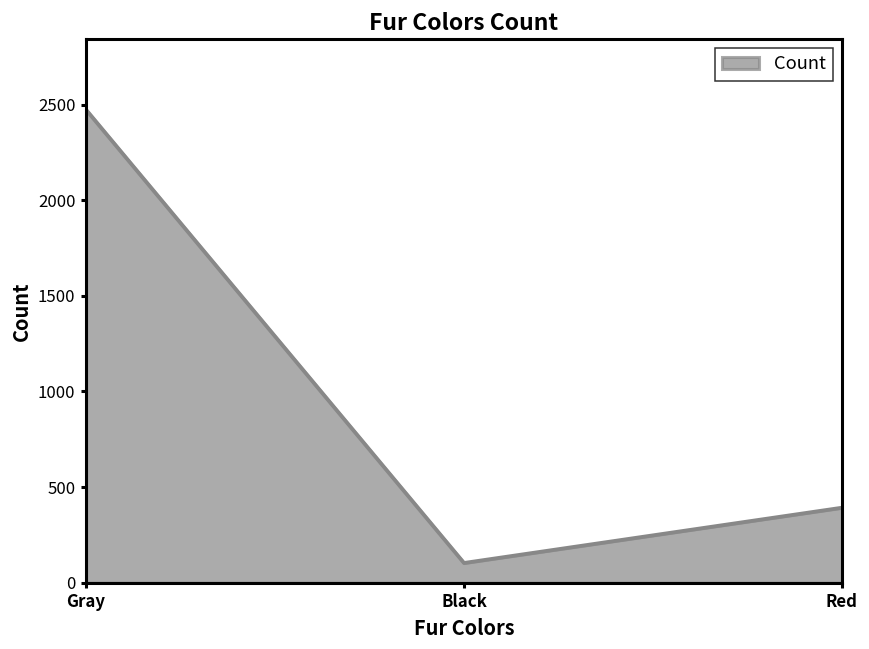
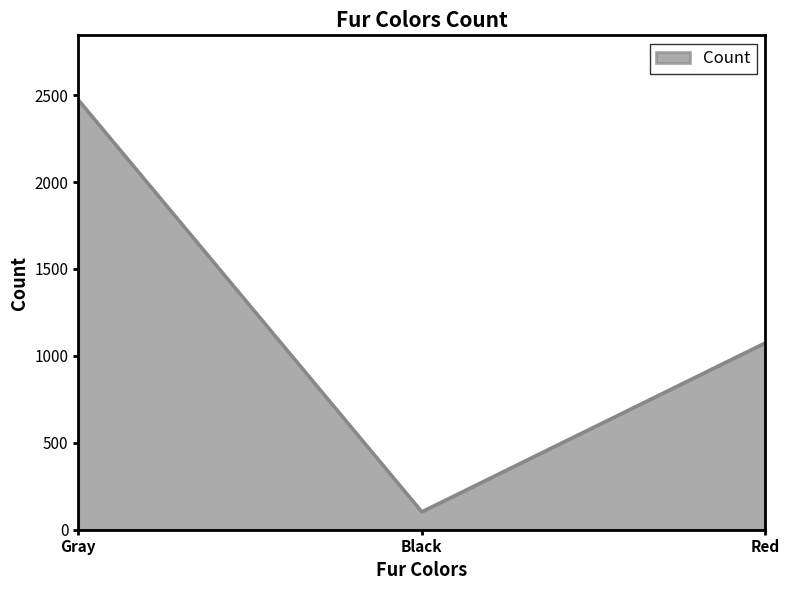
  {
    "Gray": 2470,
    "Black": 100,
-   "Red": 390
+   "Red": 1080
  }
